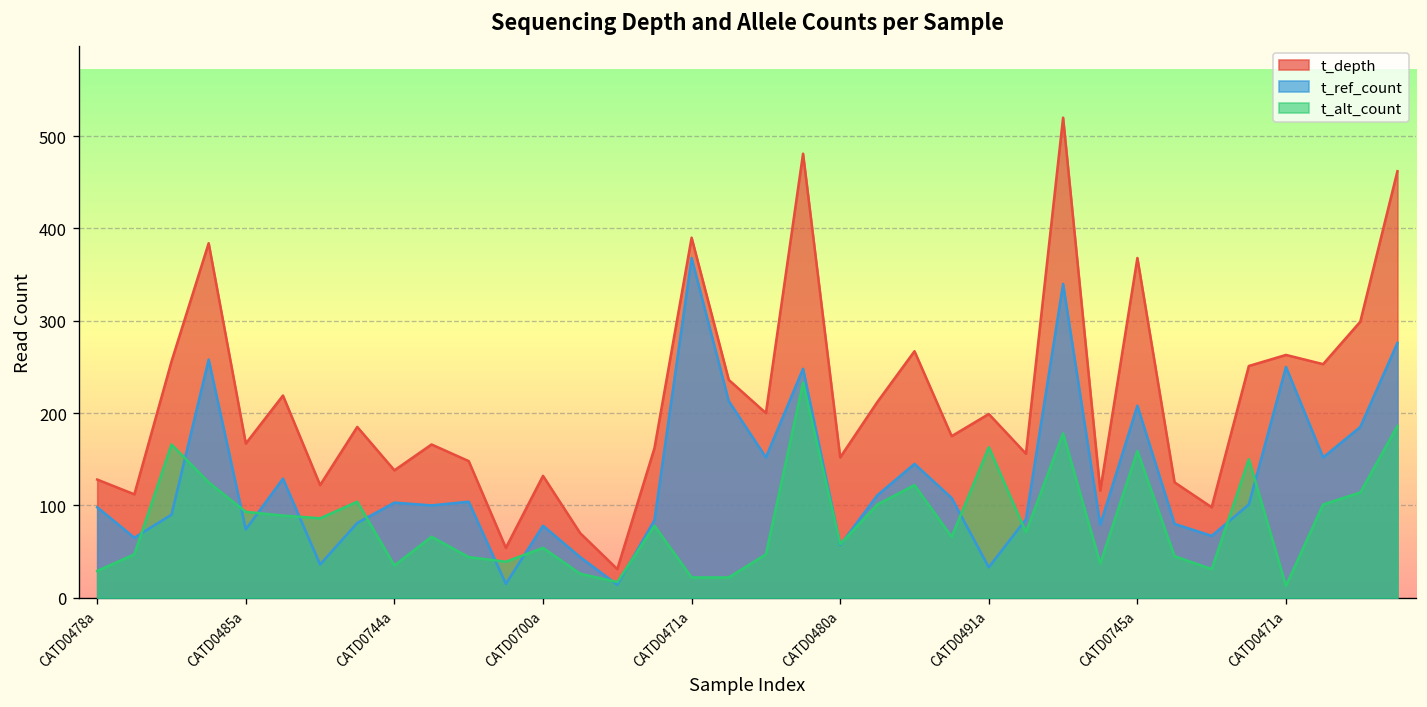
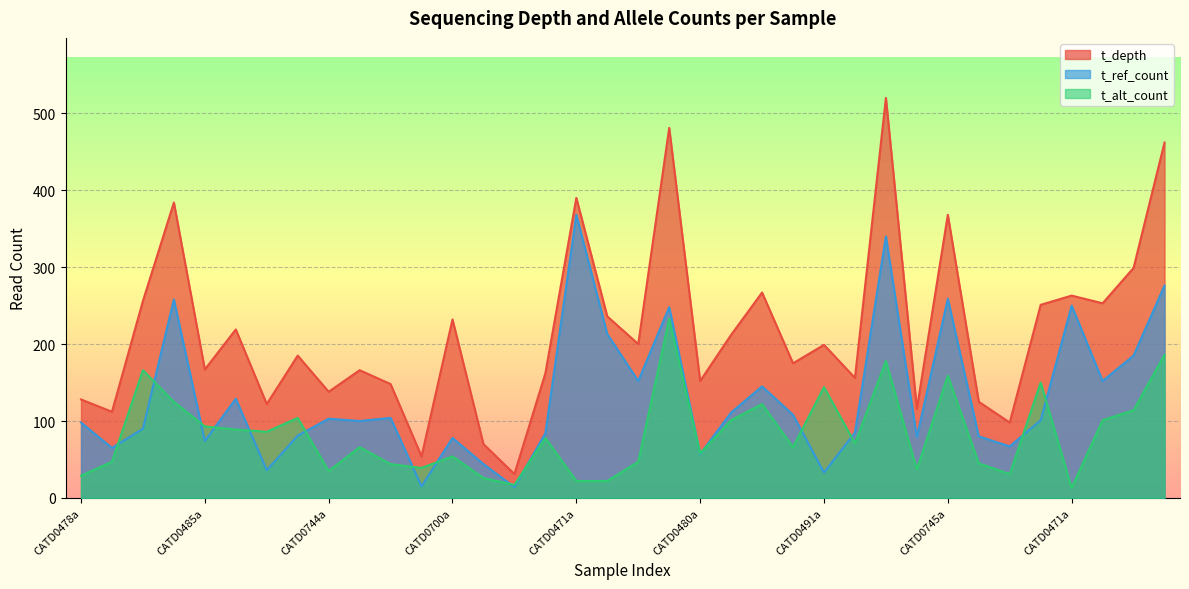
  {
    "t_depth": {
-     "CATD0700a": 130,
+     "CATD0700a": 230,
      "CATD0480a": 150,
      "CATD0491a": 200,
      "CATD0745a": 370
    },
    "t_ref_count": {
      "CATD0700a": 80,
      "CATD0491a": 30,
-     "CATD0745a": 210
+     "CATD0745a": 260
    },
    "t_alt_count": {
      "CATD0700a": 50,
-     "CATD0491a": 160,
+     "CATD0491a": 140,
      "CATD0745a": 160
    }
  }
